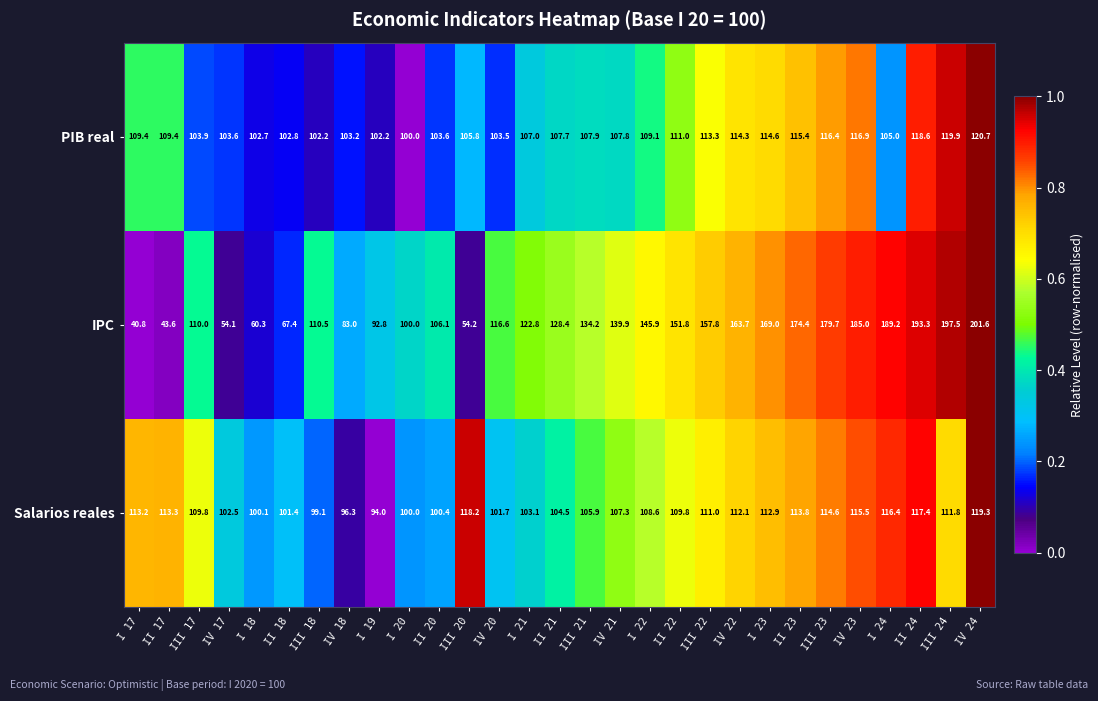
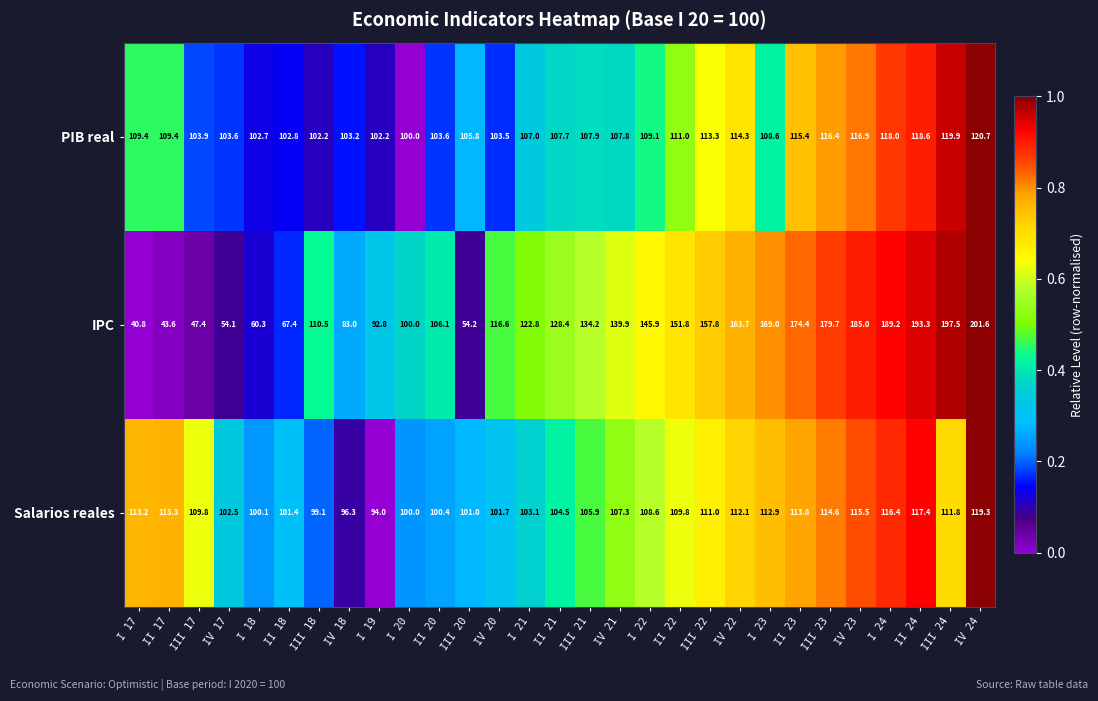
  {
    "PIB real": {
      "I 17": 109.4,
      "II 17": 109.4,
      "III 17": 103.9,
      "IV 17": 103.6,
      "I 18": 102.7,
      "II 18": 102.8,
      "III 18": 102.2,
      "IV 18": 103.2,
      "I 19": 102.2,
      "I 20": 100.0,
      "II 20": 103.6,
      "III 20": 105.8,
      "IV 20": 103.5,
      "I 21": 107.0,
      "II 21": 107.7,
      "III 21": 107.9,
      "IV 21": 107.8,
      "I 22": 109.1,
      "II 22": 111.0,
      "III 22": 113.3,
      "IV 22": 114.3,
-     "I 23": 114.6,
+     "I 23": 108.6,
      "II 23": 115.4,
      "III 23": 116.4,
      "IV 23": 116.9,
-     "I 24": 105.0,
+     "I 24": 118.0,
      "II 24": 118.6,
      "III 24": 119.9,
      "IV 24": 120.7
    },
    "IPC": {
      "I 17": 40.8,
      "II 17": 43.6,
-     "III 17": 110.0,
+     "III 17": 47.4,
      "IV 17": 54.1,
      "I 18": 60.3,
      "II 18": 67.4,
      "III 18": 110.5,
      "IV 18": 83.0,
      "I 19": 92.8,
      "I 20": 100.0,
      "II 20": 106.1,
      "III 20": 54.2,
      "IV 20": 116.6,
      "I 21": 122.8,
      "II 21": 128.4,
      "III 21": 134.2,
      "IV 21": 139.9,
      "I 22": 145.9,
      "II 22": 151.8,
      "III 22": 157.8,
      "IV 22": 163.7,
      "I 23": 169.0,
      "II 23": 174.4,
      "III 23": 179.7,
      "IV 23": 185.0,
      "I 24": 189.2,
      "II 24": 193.3,
      "III 24": 197.5,
      "IV 24": 201.6
    },
    "Salarios reales": {
      "I 17": 113.2,
      "II 17": 113.3,
      "III 17": 109.8,
      "IV 17": 102.5,
      "I 18": 100.1,
      "II 18": 101.4,
      "III 18": 99.1,
      "IV 18": 96.3,
      "I 19": 94.0,
      "I 20": 100.0,
      "II 20": 100.4,
-     "III 20": 118.2,
+     "III 20": 101.0,
      "IV 20": 101.7,
      "I 21": 103.1,
      "II 21": 104.5,
      "III 21": 105.9,
      "IV 21": 107.3,
      "I 22": 108.6,
      "II 22": 109.8,
      "III 22": 111.0,
      "IV 22": 112.1,
      "I 23": 112.9,
      "II 23": 113.8,
      "III 23": 114.6,
      "IV 23": 115.5,
      "I 24": 116.4,
      "II 24": 117.4,
      "III 24": 111.8,
      "IV 24": 119.3
    }
  }
